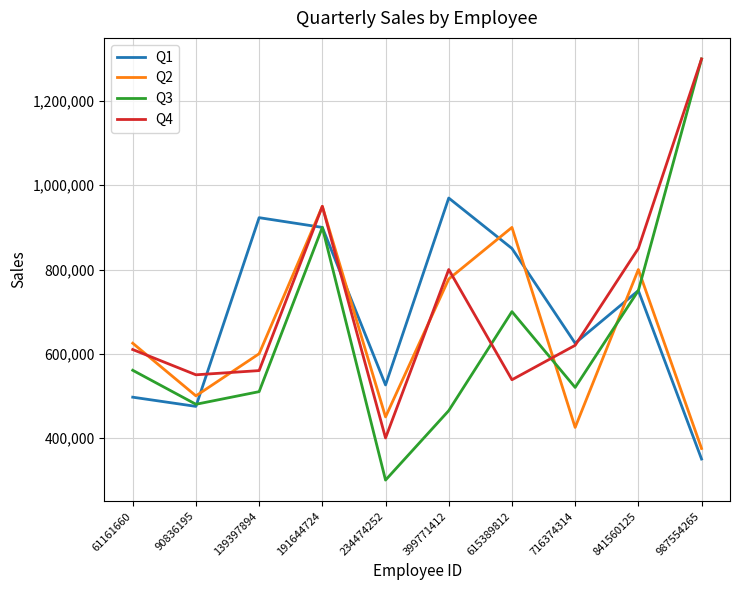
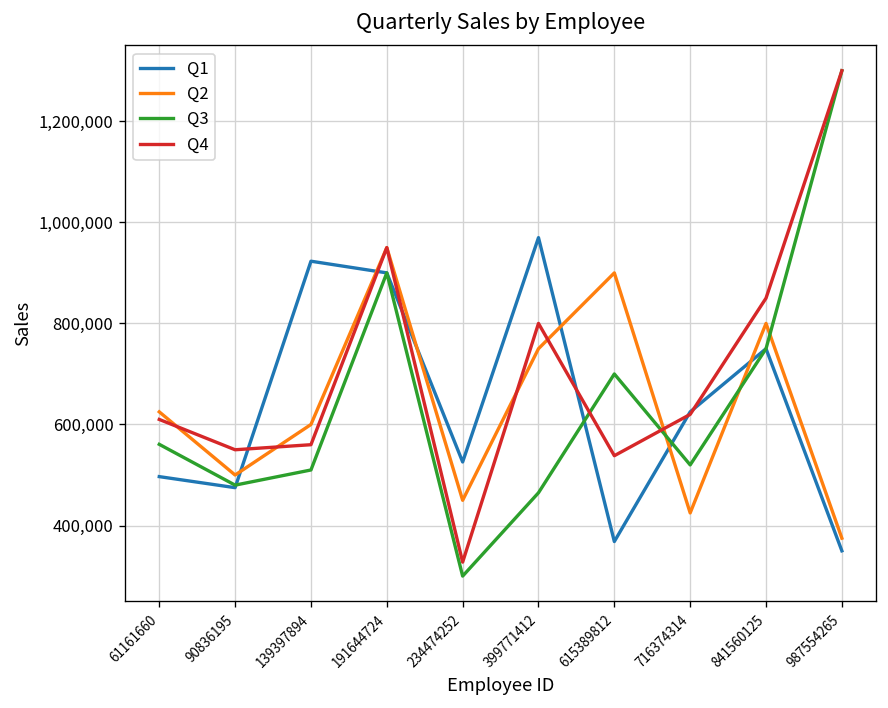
  {
    "Q1": {
      "61161660": "500,000",
      "139397894": "920,000",
      "234474252": "530,000",
      "399771412": "970,000",
-     "615389812": "850,000",
+     "615389812": "370,000",
      "987554265": "350,000"
    },
    "Q2": {
      "61161660": "630,000",
      "90836195": "500,000",
      "139397894": "600,000",
      "234474252": "450,000",
-     "399771412": "780,000",
+     "399771412": "750,000",
      "615389812": "900,000",
      "716374314": "430,000",
      "841560125": "800,000",
      "987554265": "380,000"
    },
    "Q3": {
      "61161660": "560,000",
      "139397894": "510,000",
      "234474252": "300,000",
      "399771412": "460,000",
      "615389812": "700,000",
      "716374314": "520,000"
    },
    "Q4": {
      "61161660": "610,000",
      "90836195": "550,000",
      "139397894": "560,000",
-     "234474252": "400,000",
+     "234474252": "330,000",
      "399771412": "800,000",
      "615389812": "540,000",
      "841560125": "850,000"
    }
  }
